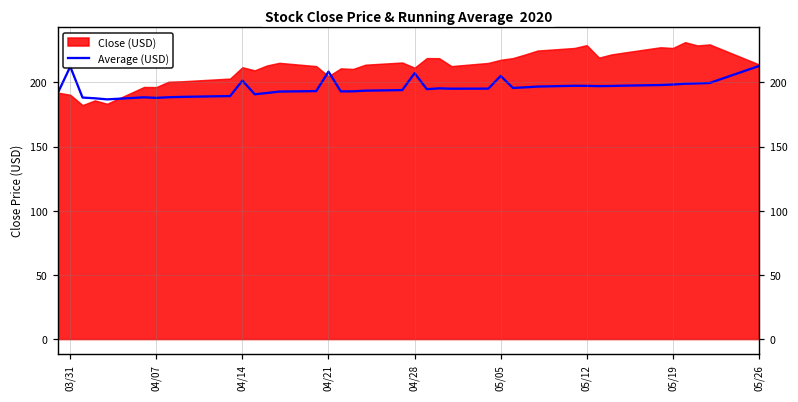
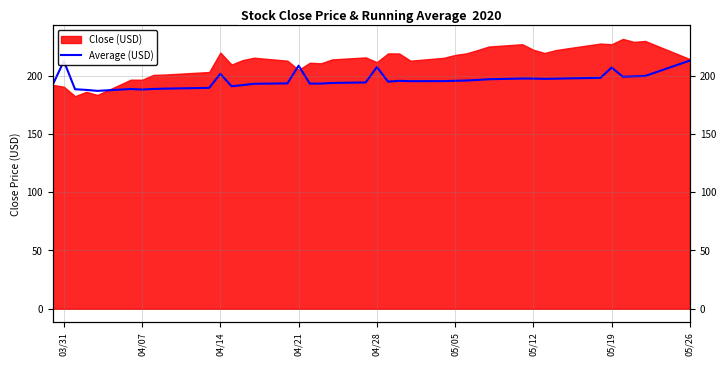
  {
    "Close (USD)": {
      "03/31": 190,
      "04/07": 196,
-     "04/14": 212,
+     "04/14": 220,
      "04/21": 205,
      "04/28": 212,
      "05/05": 218,
-     "05/12": 229,
+     "05/12": 222,
      "05/19": 227
    },
    "Average (USD)": {
      "04/07": 188,
      "04/14": 201,
      "04/21": 208,
      "04/28": 207,
-     "05/05": 205,
+     "05/05": 195,
      "05/12": 197,
-     "05/19": 198
+     "05/19": 207
    }
  }
